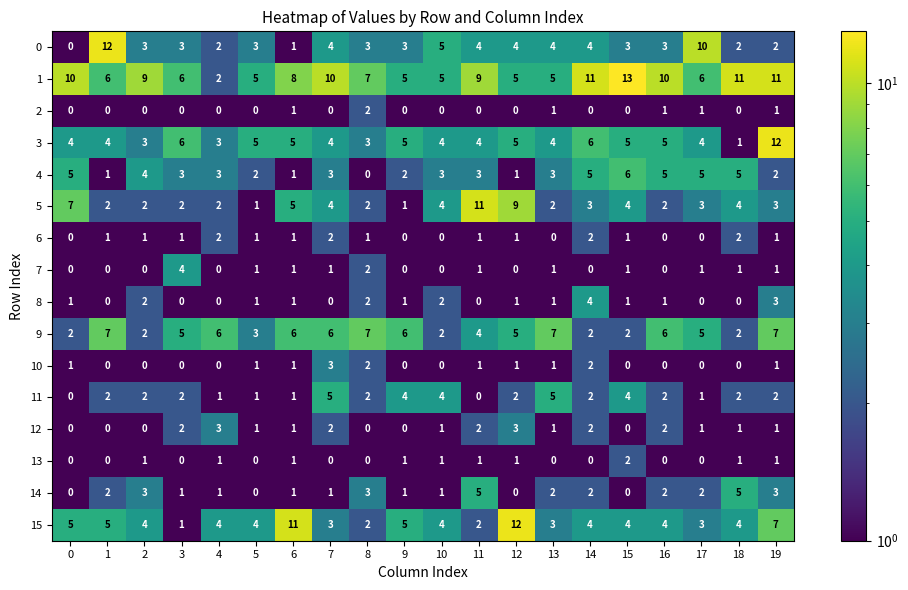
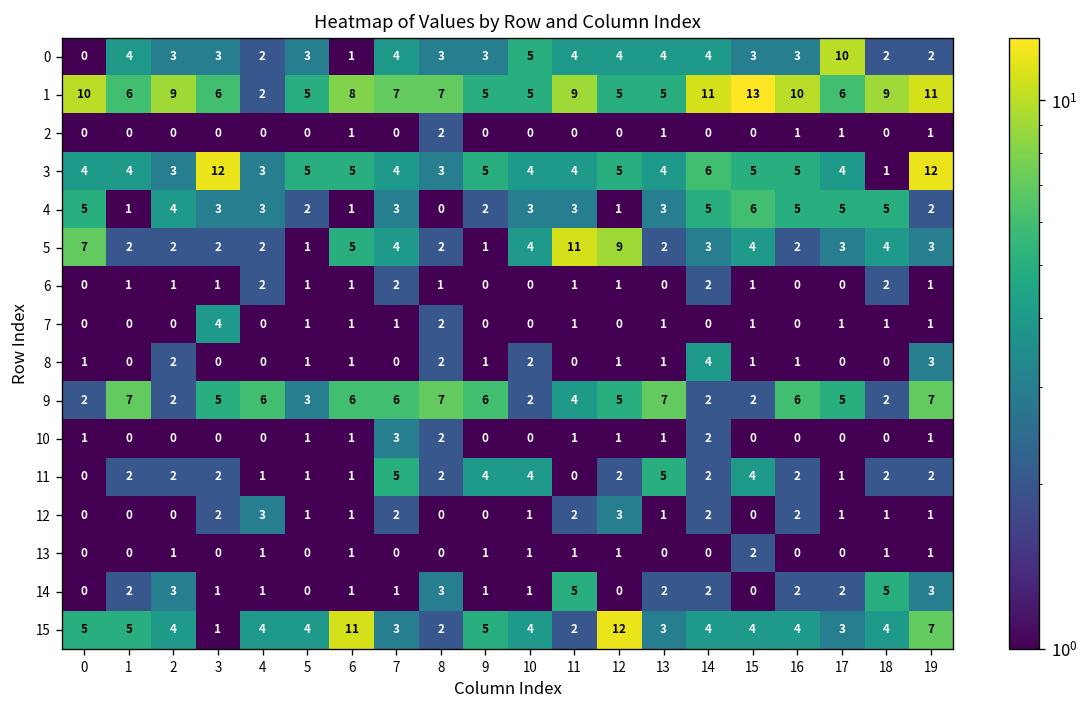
  {
    "0": {
      "0": 0,
-     "1": 12,
+     "1": 4,
      "2": 3,
      "3": 3,
      "4": 2,
      "5": 3,
      "6": 1,
      "7": 4,
      "8": 3,
      "9": 3,
      "10": 5,
      "11": 4,
      "12": 4,
      "13": 4,
      "14": 4,
      "15": 3,
      "16": 3,
      "17": 10,
      "18": 2,
      "19": 2
    },
    "1": {
      "0": 10,
      "1": 6,
      "2": 9,
      "3": 6,
      "4": 2,
      "5": 5,
      "6": 8,
-     "7": 10,
+     "7": 7,
      "8": 7,
      "9": 5,
      "10": 5,
      "11": 9,
      "12": 5,
      "13": 5,
      "14": 11,
      "15": 13,
      "16": 10,
      "17": 6,
-     "18": 11,
+     "18": 9,
      "19": 11
    },
    "3": {
      "0": 4,
      "1": 4,
      "2": 3,
-     "3": 6,
+     "3": 12,
      "4": 3,
      "5": 5,
      "6": 5,
      "7": 4,
      "8": 3,
      "9": 5,
      "10": 4,
      "11": 4,
      "12": 5,
      "13": 4,
      "14": 6,
      "15": 5,
      "16": 5,
      "17": 4,
      "18": 1,
      "19": 12
    }
  }
